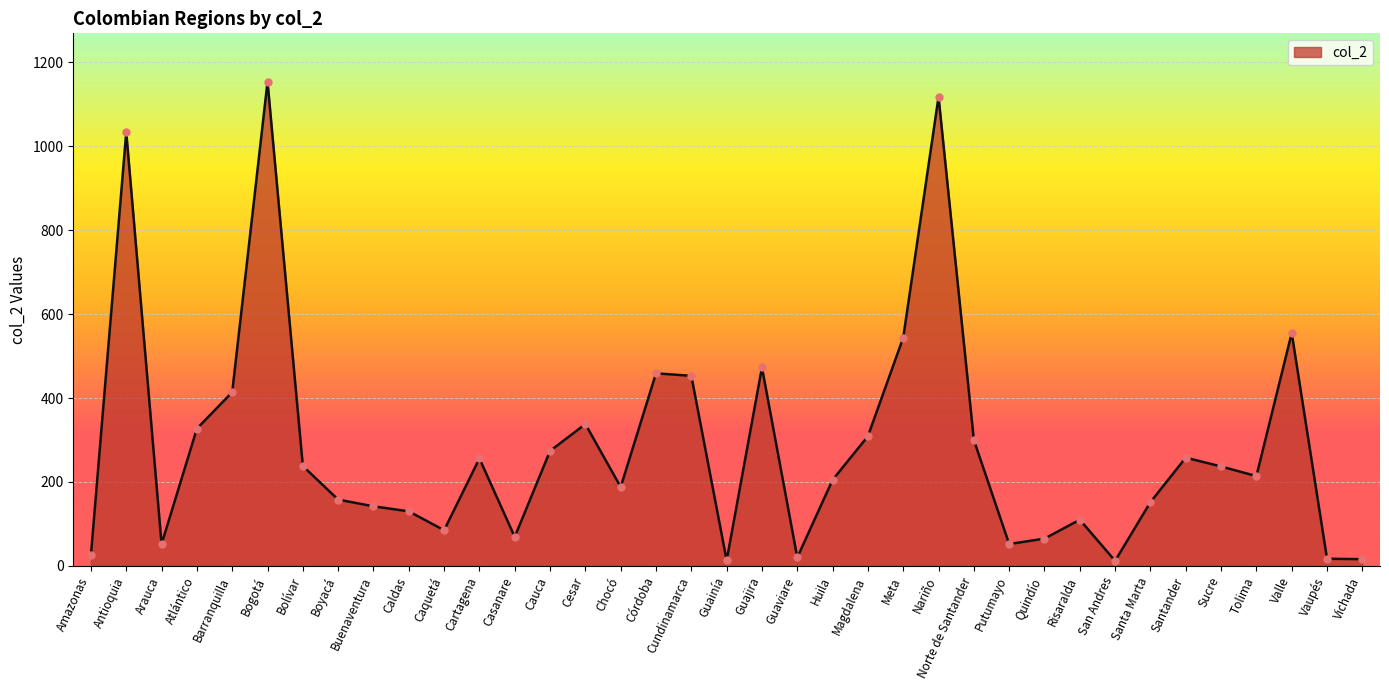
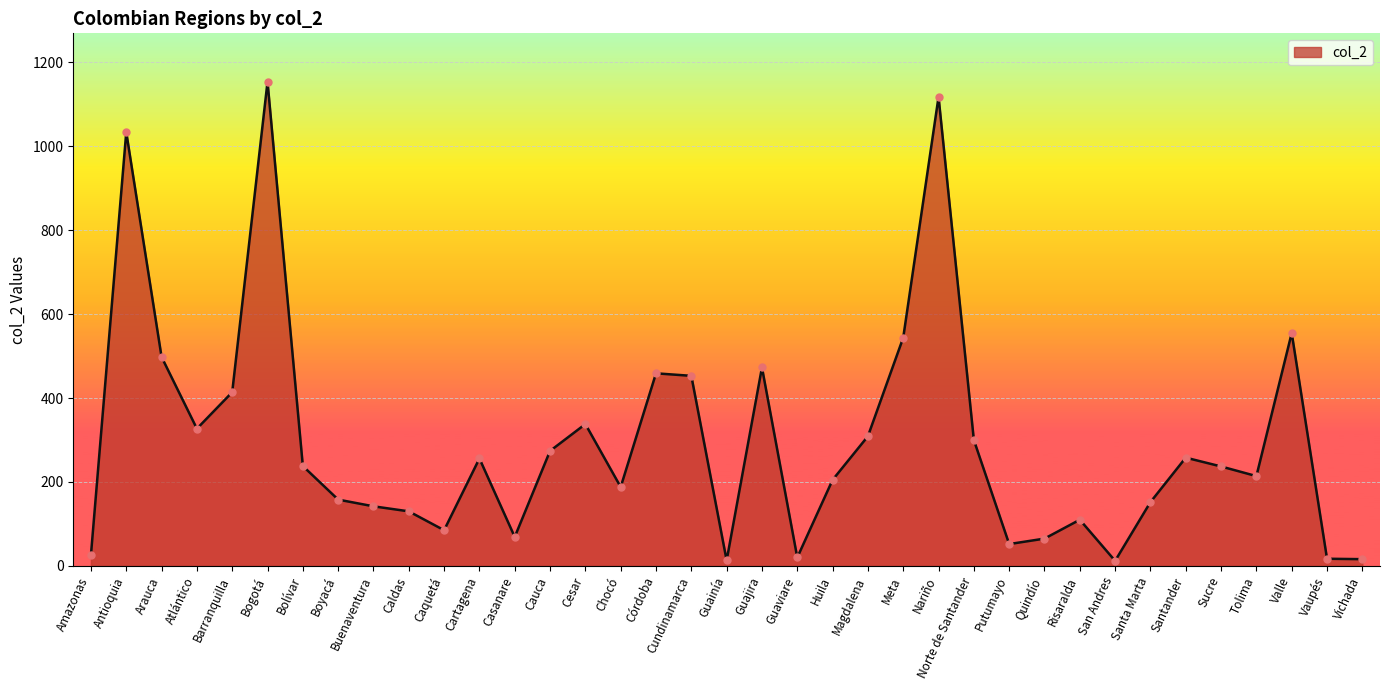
  {
    "Amazonas": 30,
    "Antioquia": 1030,
-   "Arauca": 50,
+   "Arauca": 500,
    "Atlántico": 330,
    "Barranquilla": 410,
    "Bogotá": 1150,
    "Bolívar": 240,
    "Boyacá": 160,
    "Buenaventura": 140,
    "Caldas": 130,
    "Caquetá": 90,
    "Cartagena": 260,
    "Casanare": 70,
    "Cauca": 270,
    "Cesar": 340,
    "Chocó": 190,
    "Córdoba": 460,
    "Cundinamarca": 450,
    "Guainía": 10,
    "Guajira": 470,
    "Guaviare": 20,
    "Huila": 210,
    "Magdalena": 310,
    "Meta": 540,
    "Nariño": 1120,
    "Norte de Santander": 300,
    "Putumayo": 50,
    "Quindío": 70,
    "Risaralda": 110,
    "San Andres": 10,
    "Santa Marta": 150,
    "Santander": 260,
    "Sucre": 240,
    "Tolima": 210,
    "Valle": 560,
    "Vaupés": 20,
    "Vichada": 20
  }
